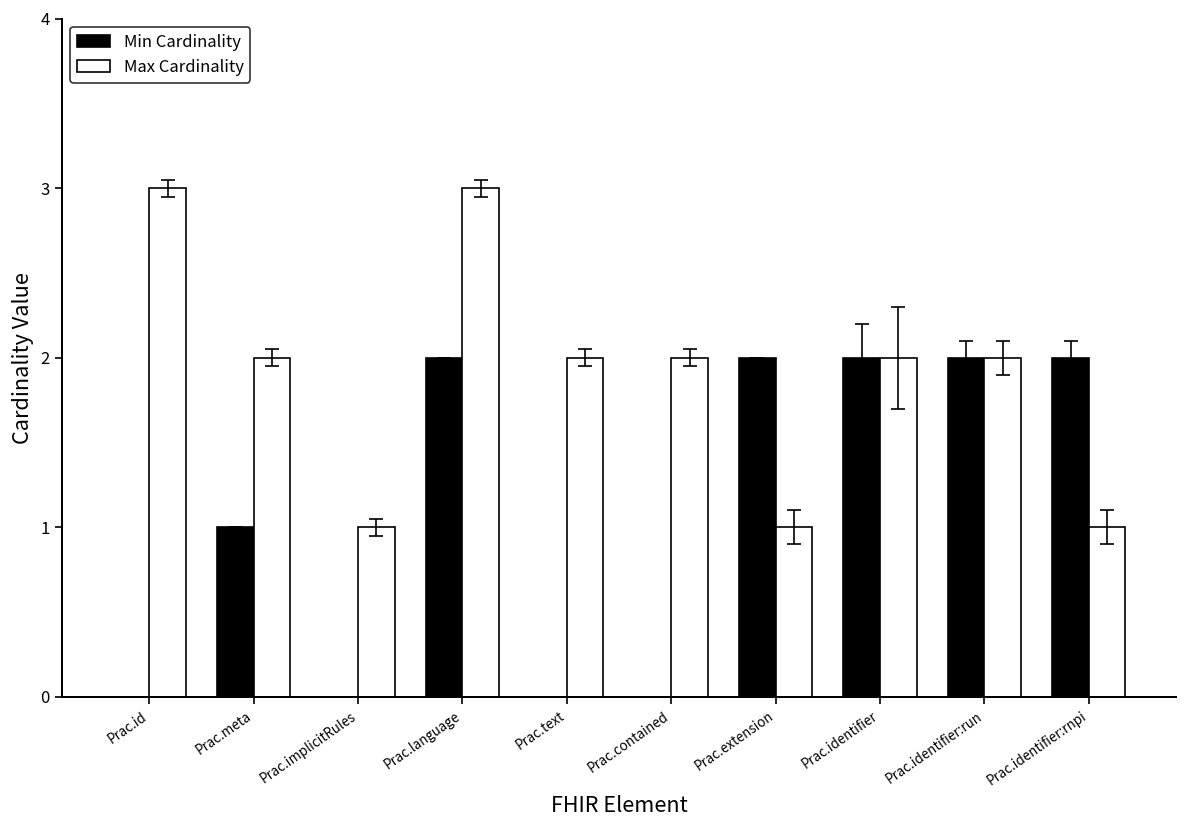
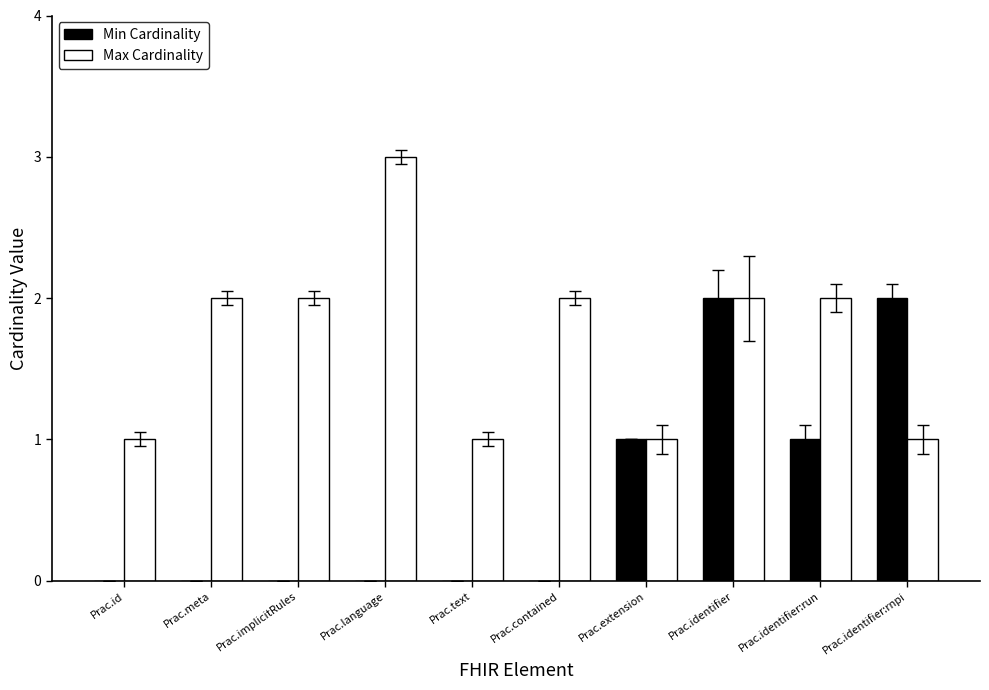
  {
    "Min Cardinality": {
      "Prac.id": 0,
-     "Prac.meta": 1,
+     "Prac.meta": 0,
      "Prac.implicitRules": 0,
-     "Prac.language": 2,
+     "Prac.language": 0,
      "Prac.text": 0,
      "Prac.contained": 0,
-     "Prac.extension": 2,
+     "Prac.extension": 1,
      "Prac.identifier": 2,
-     "Prac.identifier:run": 2,
+     "Prac.identifier:run": 1,
      "Prac.identifier:rnpi": 2
    },
    "Max Cardinality": {
-     "Prac.id": 3,
+     "Prac.id": 1,
      "Prac.meta": 2,
-     "Prac.implicitRules": 1,
+     "Prac.implicitRules": 2,
      "Prac.language": 3,
-     "Prac.text": 2,
+     "Prac.text": 1,
      "Prac.contained": 2,
      "Prac.extension": 1,
      "Prac.identifier": 2,
      "Prac.identifier:run": 2,
      "Prac.identifier:rnpi": 1
    }
  }
